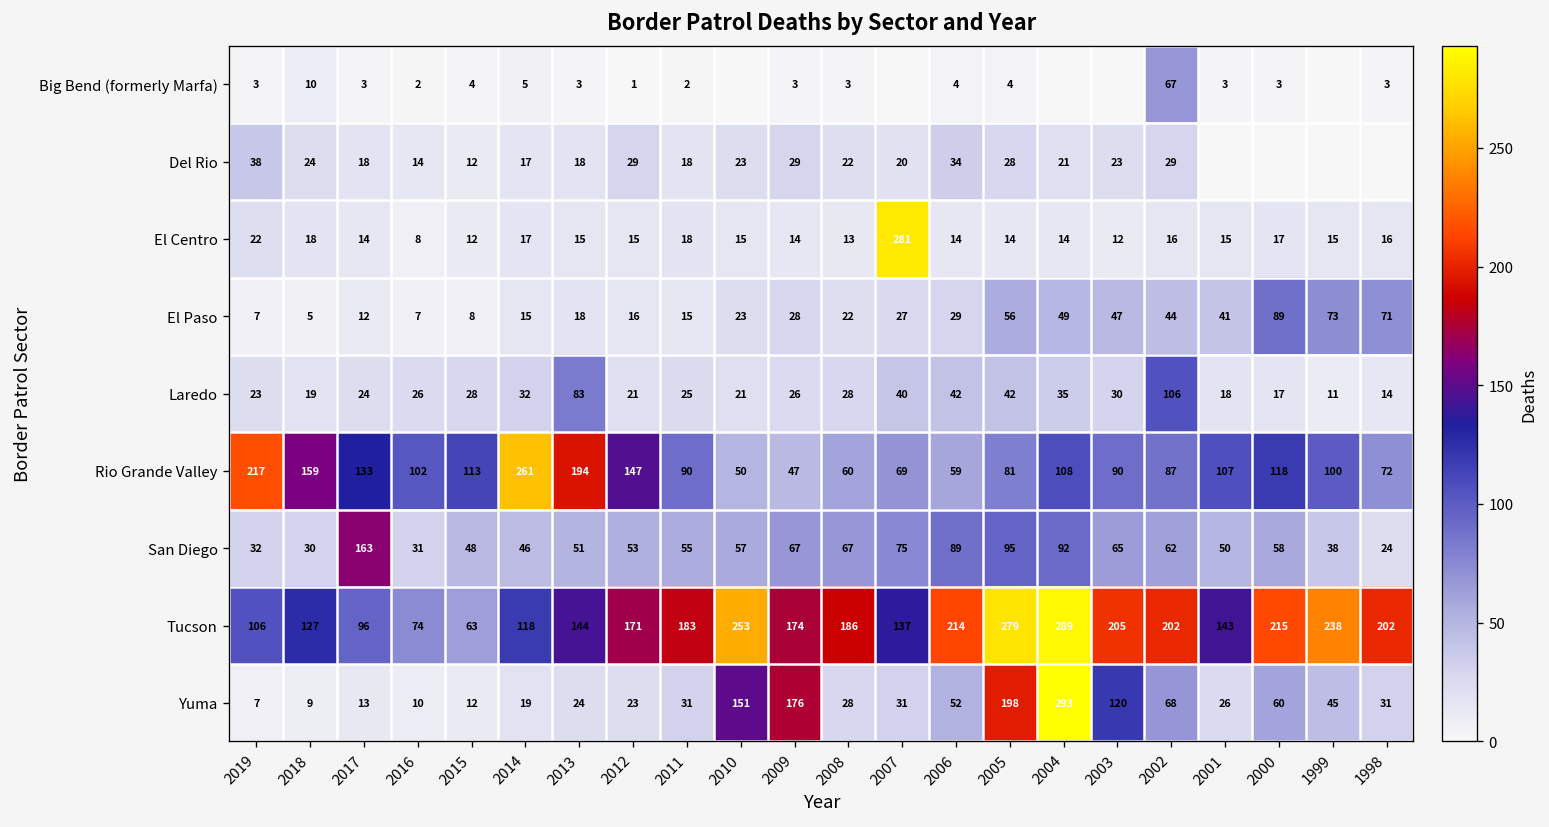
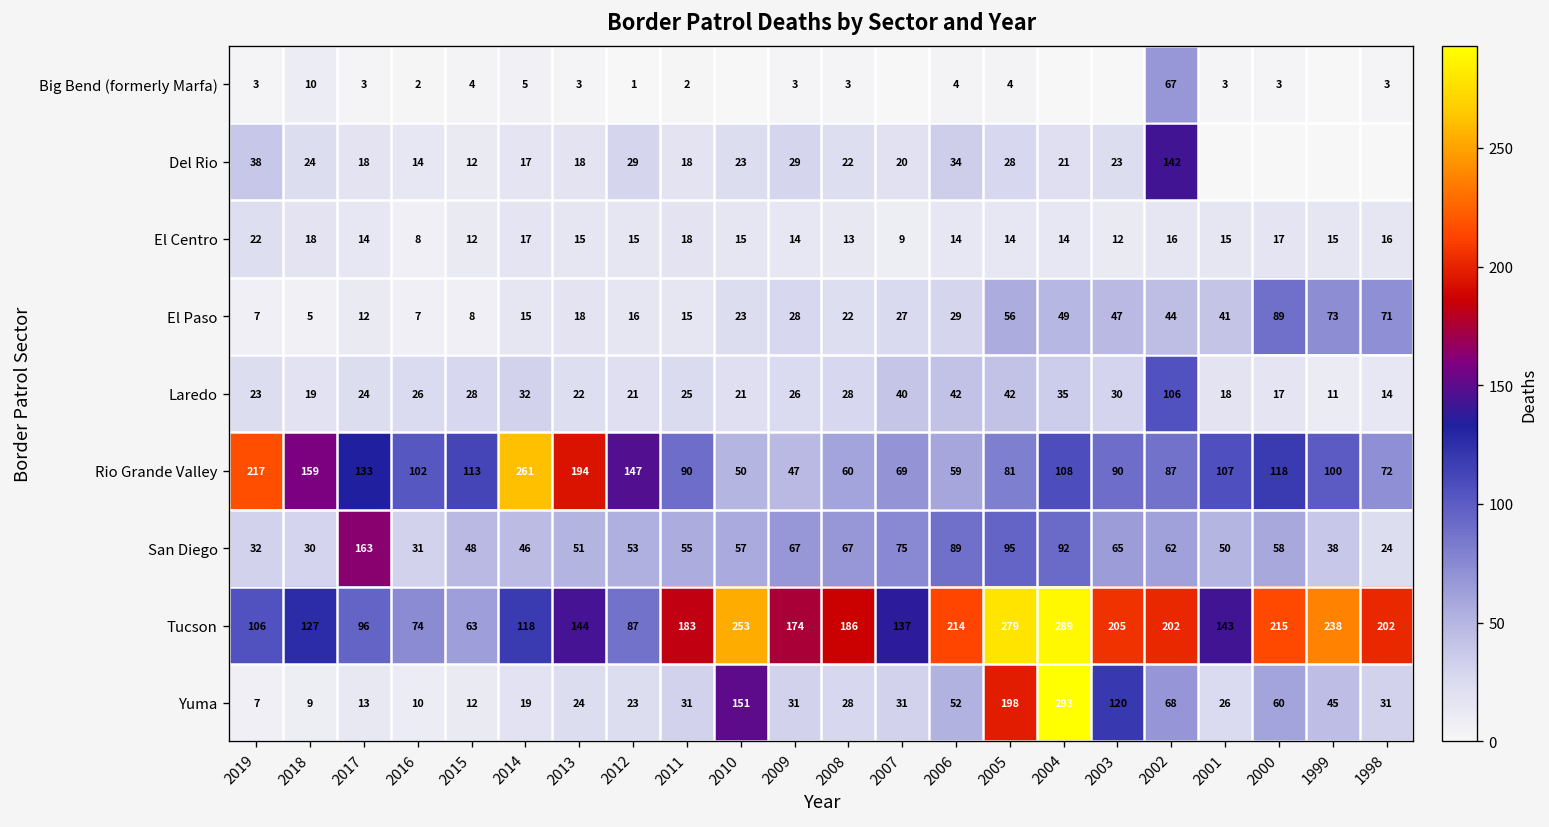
  {
    "Big Bend (formerly Marfa)": {
      "2019": 3,
      "2018": 10,
      "2017": 3,
      "2016": 2,
      "2015": 4,
      "2014": 5,
      "2013": 3,
      "2012": 1,
      "2011": 2,
      "2009": 3,
      "2008": 3,
      "2006": 4,
      "2005": 4,
      "2002": 67,
      "2001": 3,
      "2000": 3,
      "1998": 3
    },
    "Del Rio": {
      "2019": 38,
      "2018": 24,
      "2017": 18,
      "2016": 14,
      "2015": 12,
      "2014": 17,
      "2013": 18,
      "2012": 29,
      "2011": 18,
      "2010": 23,
      "2009": 29,
      "2008": 22,
      "2007": 20,
      "2006": 34,
      "2005": 28,
      "2004": 21,
      "2003": 23,
-     "2002": 29
+     "2002": 142
    },
    "El Centro": {
      "2019": 22,
      "2018": 18,
      "2017": 14,
      "2016": 8,
      "2015": 12,
      "2014": 17,
      "2013": 15,
      "2012": 15,
      "2011": 18,
      "2010": 15,
      "2009": 14,
      "2008": 13,
-     "2007": 281,
+     "2007": 9,
      "2006": 14,
      "2005": 14,
      "2004": 14,
      "2003": 12,
      "2002": 16,
      "2001": 15,
      "2000": 17,
      "1999": 15,
      "1998": 16
    },
    "El Paso": {
      "2019": 7,
      "2018": 5,
      "2017": 12,
      "2016": 7,
      "2015": 8,
      "2014": 15,
      "2013": 18,
      "2012": 16,
      "2011": 15,
      "2010": 23,
      "2009": 28,
      "2008": 22,
      "2007": 27,
      "2006": 29,
      "2005": 56,
      "2004": 49,
      "2003": 47,
      "2002": 44,
      "2001": 41,
      "2000": 89,
      "1999": 73,
      "1998": 71
    },
    "Laredo": {
      "2019": 23,
      "2018": 19,
      "2017": 24,
      "2016": 26,
      "2015": 28,
      "2014": 32,
-     "2013": 83,
+     "2013": 22,
      "2012": 21,
      "2011": 25,
      "2010": 21,
      "2009": 26,
      "2008": 28,
      "2007": 40,
      "2006": 42,
      "2005": 42,
      "2004": 35,
      "2003": 30,
      "2002": 106,
      "2001": 18,
      "2000": 17,
      "1999": 11,
      "1998": 14
    },
    "Rio Grande Valley": {
      "2019": 217,
      "2018": 159,
      "2017": 133,
      "2016": 102,
      "2015": 113,
      "2014": 261,
      "2013": 194,
      "2012": 147,
      "2011": 90,
      "2010": 50,
      "2009": 47,
      "2008": 60,
      "2007": 69,
      "2006": 59,
      "2005": 81,
      "2004": 108,
      "2003": 90,
      "2002": 87,
      "2001": 107,
      "2000": 118,
      "1999": 100,
      "1998": 72
    },
    "San Diego": {
      "2019": 32,
      "2018": 30,
      "2017": 163,
      "2016": 31,
      "2015": 48,
      "2014": 46,
      "2013": 51,
      "2012": 53,
      "2011": 55,
      "2010": 57,
      "2009": 67,
      "2008": 67,
      "2007": 75,
      "2006": 89,
      "2005": 95,
      "2004": 92,
      "2003": 65,
      "2002": 62,
      "2001": 50,
      "2000": 58,
      "1999": 38,
      "1998": 24
    },
    "Tucson": {
      "2019": 106,
      "2018": 127,
      "2017": 96,
      "2016": 74,
      "2015": 63,
      "2014": 118,
      "2013": 144,
-     "2012": 171,
+     "2012": 87,
      "2011": 183,
      "2010": 253,
      "2009": 174,
      "2008": 186,
      "2007": 137,
      "2006": 214,
      "2005": 279,
      "2004": 289,
      "2003": 205,
      "2002": 202,
      "2001": 143,
      "2000": 215,
      "1999": 238,
      "1998": 202
    },
    "Yuma": {
      "2019": 7,
      "2018": 9,
      "2017": 13,
      "2016": 10,
      "2015": 12,
      "2014": 19,
      "2013": 24,
      "2012": 23,
      "2011": 31,
      "2010": 151,
-     "2009": 176,
+     "2009": 31,
      "2008": 28,
      "2007": 31,
      "2006": 52,
      "2005": 198,
      "2004": 293,
      "2003": 120,
      "2002": 68,
      "2001": 26,
      "2000": 60,
      "1999": 45,
      "1998": 31
    }
  }
